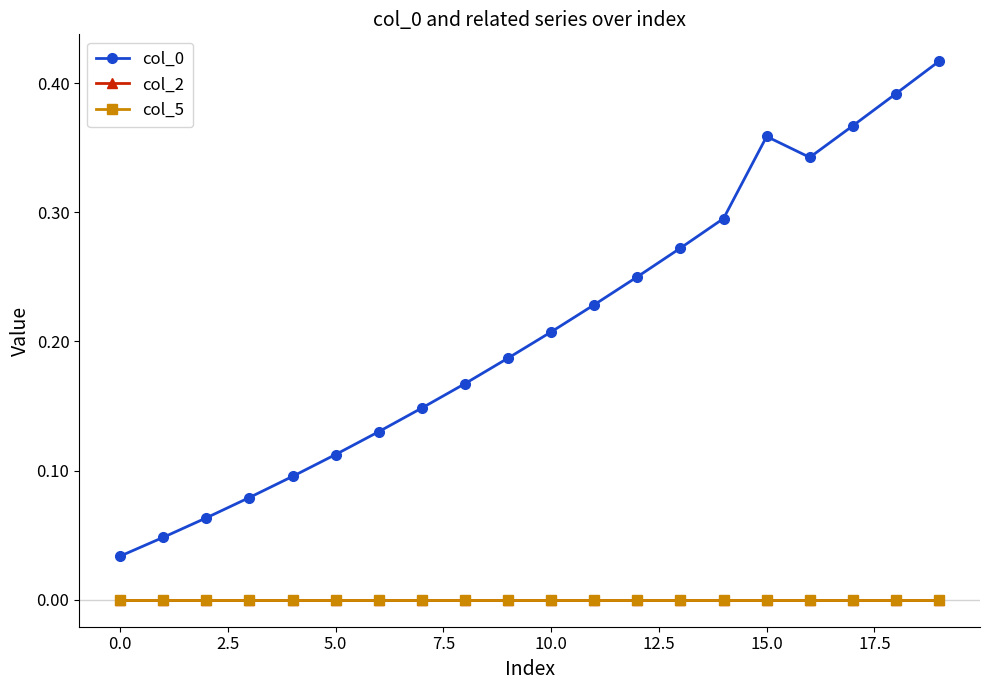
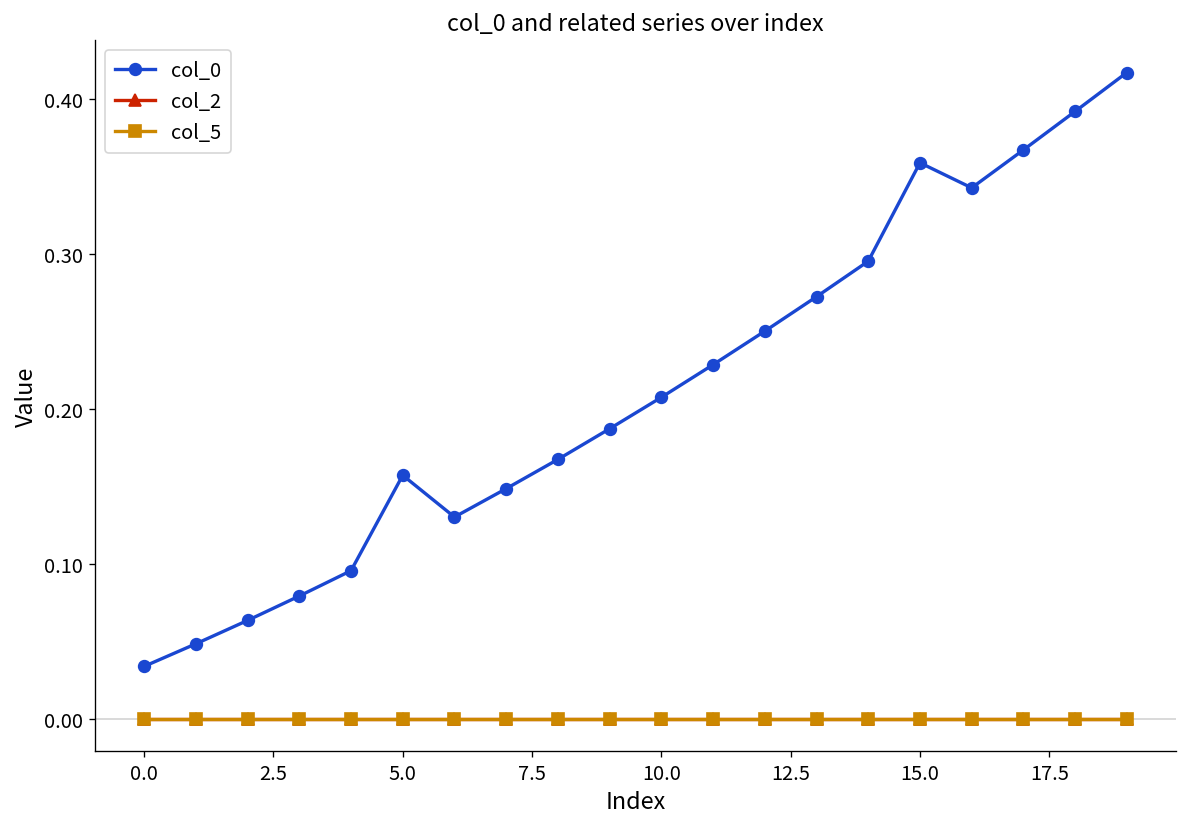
  {
    "col_0": {
      "0.0": 0.034,
-     "5.0": 0.112,
+     "5.0": 0.157,
      "10.0": 0.207,
      "15.0": 0.359
    },
    "col_5": {
      "0.0": 0.000,
      "5.0": 0.000,
      "10.0": 0.000,
      "15.0": 0.000
    }
  }
